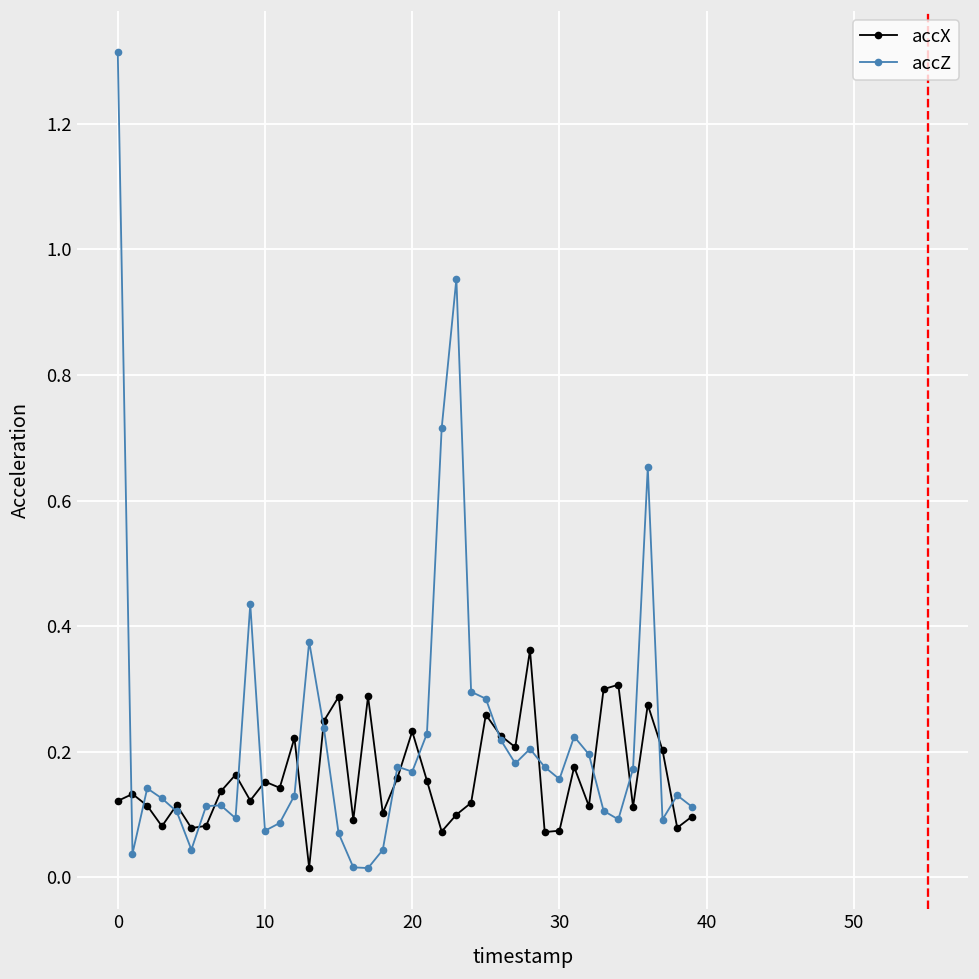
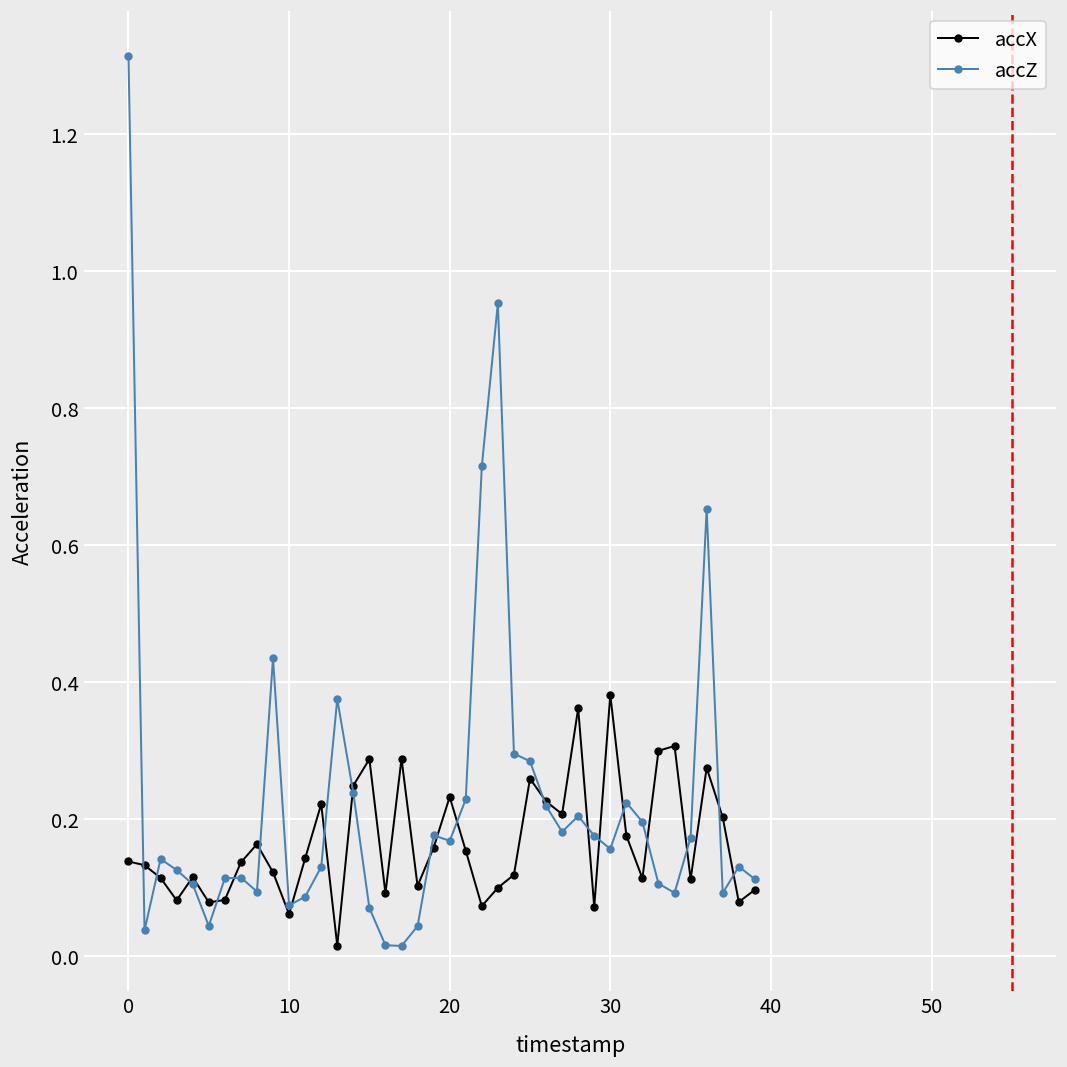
  {
    "accX": {
-     "0": 0.12,
-     "10": 0.15,
+     "0": 0.14,
+     "10": 0.06,
      "20": 0.23,
-     "30": 0.07
+     "30": 0.38
    },
    "accZ": {
      "0": 1.31,
      "10": 0.07,
      "20": 0.17,
      "30": 0.16
    }
  }
